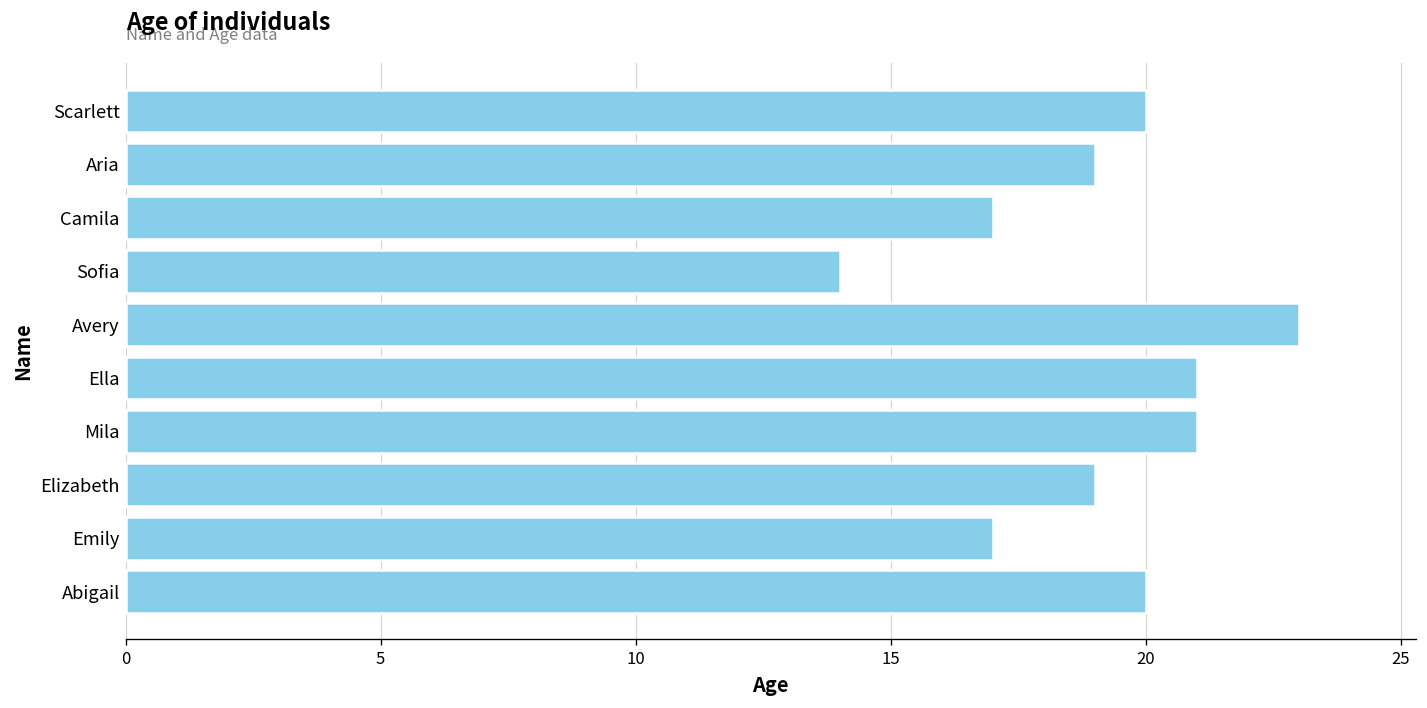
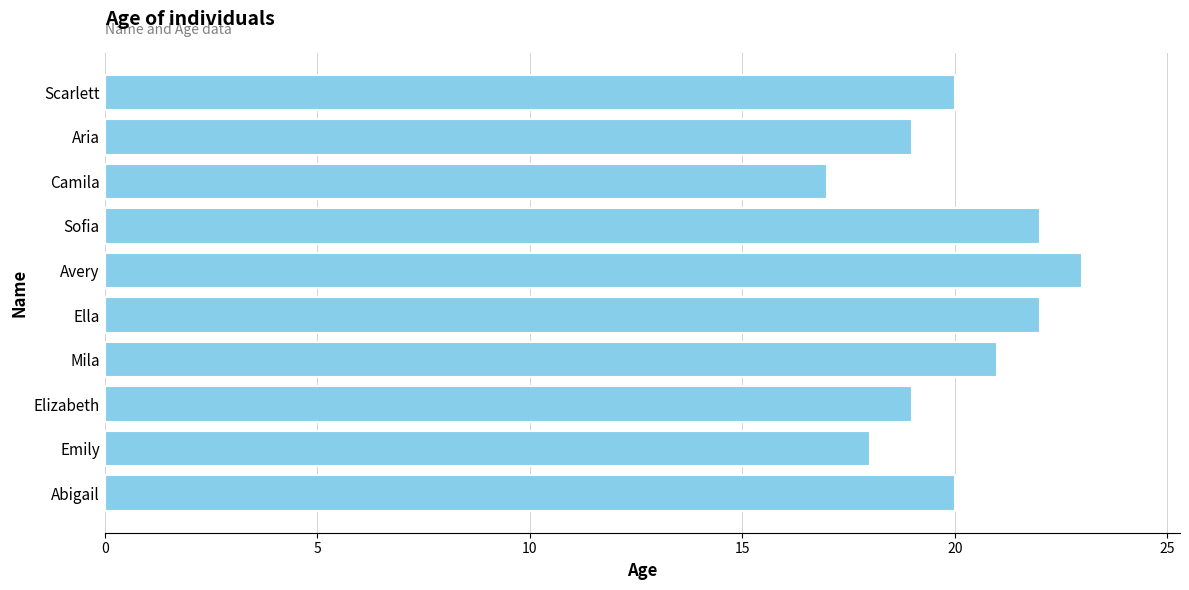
  {
    "Scarlett": 20,
    "Aria": 19,
    "Camila": 17,
-   "Sofia": 14,
+   "Sofia": 22,
    "Avery": 23,
-   "Ella": 21,
+   "Ella": 22,
    "Mila": 21,
    "Elizabeth": 19,
-   "Emily": 17,
+   "Emily": 18,
    "Abigail": 20
  }
